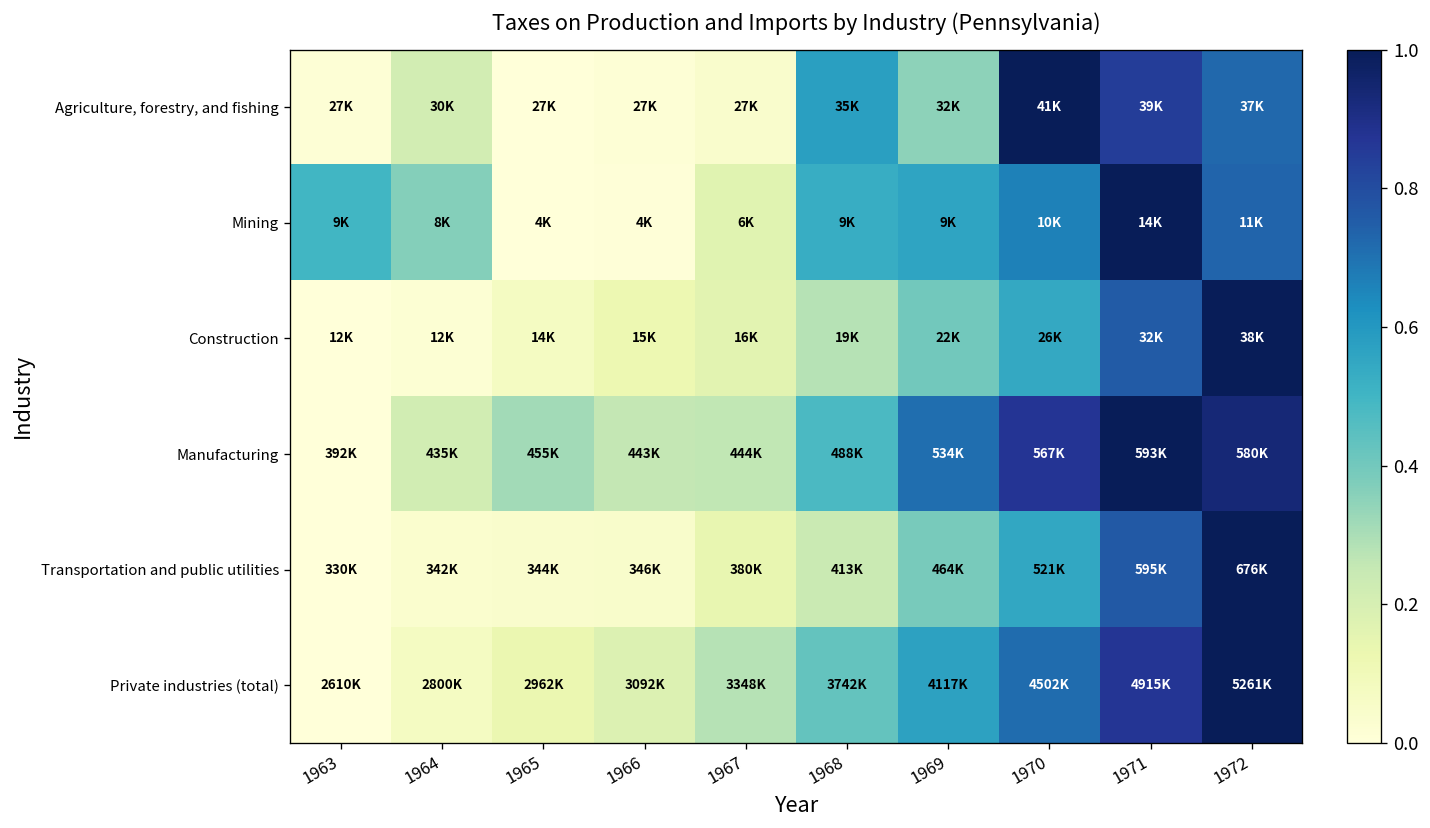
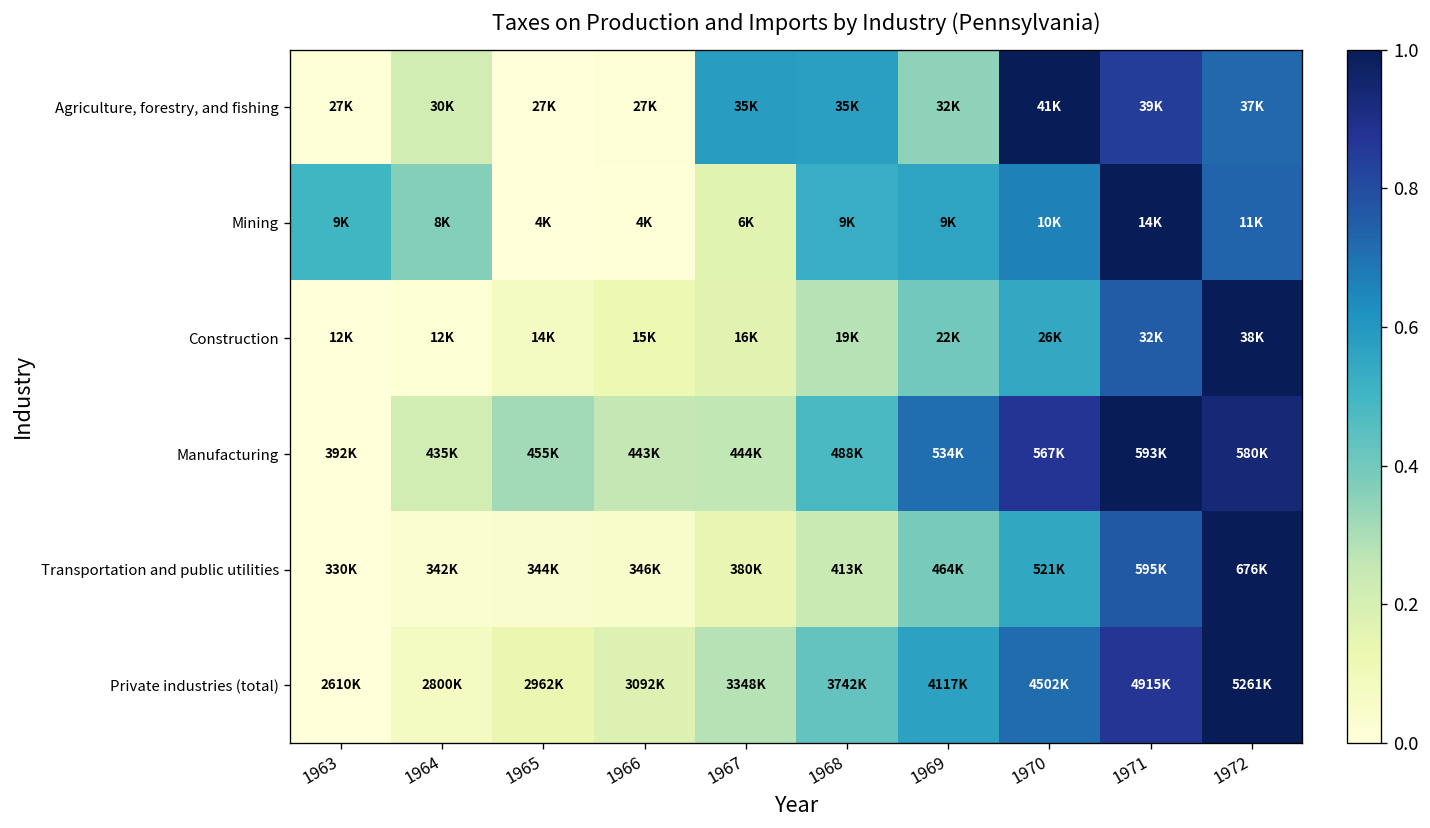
  {
    "Agriculture, forestry, and fishing": {
      "1963": "27K",
      "1964": "30K",
      "1965": "27K",
      "1966": "27K",
-     "1967": "27K",
+     "1967": "35K",
      "1968": "35K",
      "1969": "32K",
      "1970": "41K",
      "1971": "39K",
      "1972": "37K"
    },
    "Mining": {
      "1963": "9K",
      "1964": "8K",
      "1965": "4K",
      "1966": "4K",
      "1967": "6K",
      "1968": "9K",
      "1969": "9K",
      "1970": "10K",
      "1971": "14K",
      "1972": "11K"
    },
    "Construction": {
      "1963": "12K",
      "1964": "12K",
      "1965": "14K",
      "1966": "15K",
      "1967": "16K",
      "1968": "19K",
      "1969": "22K",
      "1970": "26K",
      "1971": "32K",
      "1972": "38K"
    },
    "Manufacturing": {
      "1963": "392K",
      "1964": "435K",
      "1965": "455K",
      "1966": "443K",
      "1967": "444K",
      "1968": "488K",
      "1969": "534K",
      "1970": "567K",
      "1971": "593K",
      "1972": "580K"
    },
    "Transportation and public utilities": {
      "1963": "330K",
      "1964": "342K",
      "1965": "344K",
      "1966": "346K",
      "1967": "380K",
      "1968": "413K",
      "1969": "464K",
      "1970": "521K",
      "1971": "595K",
      "1972": "676K"
    },
    "Private industries (total)": {
      "1963": "2610K",
      "1964": "2800K",
      "1965": "2962K",
      "1966": "3092K",
      "1967": "3348K",
      "1968": "3742K",
      "1969": "4117K",
      "1970": "4502K",
      "1971": "4915K",
      "1972": "5261K"
    }
  }
